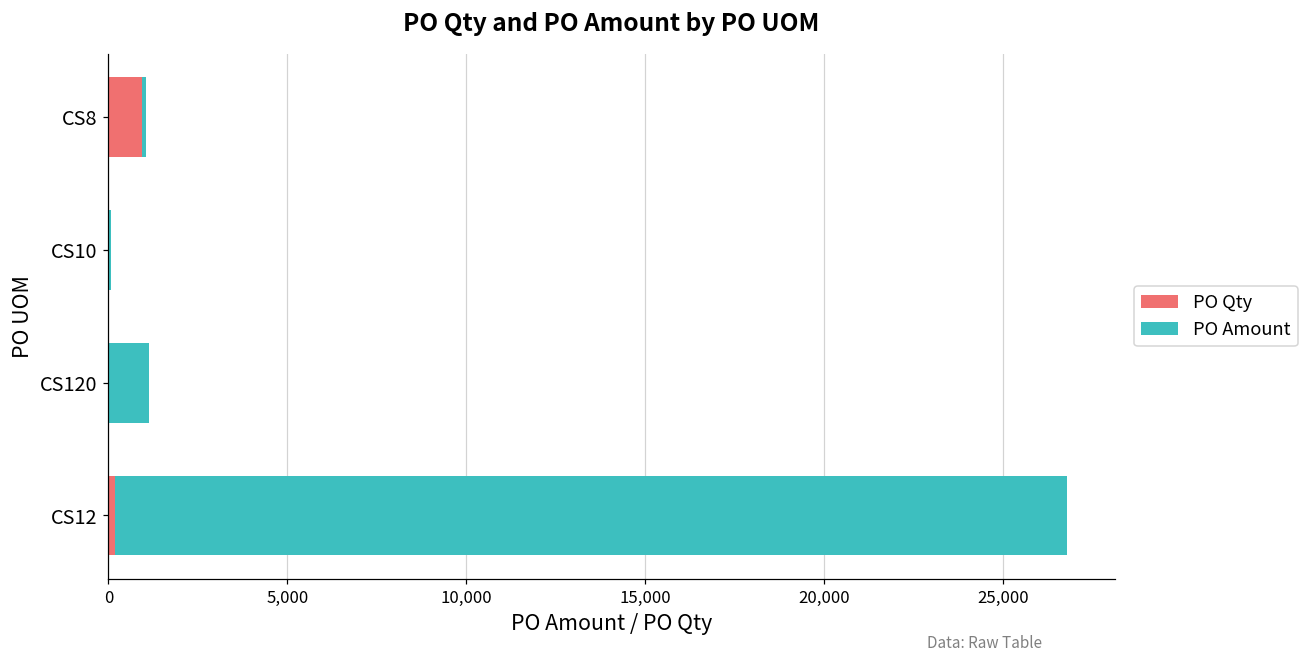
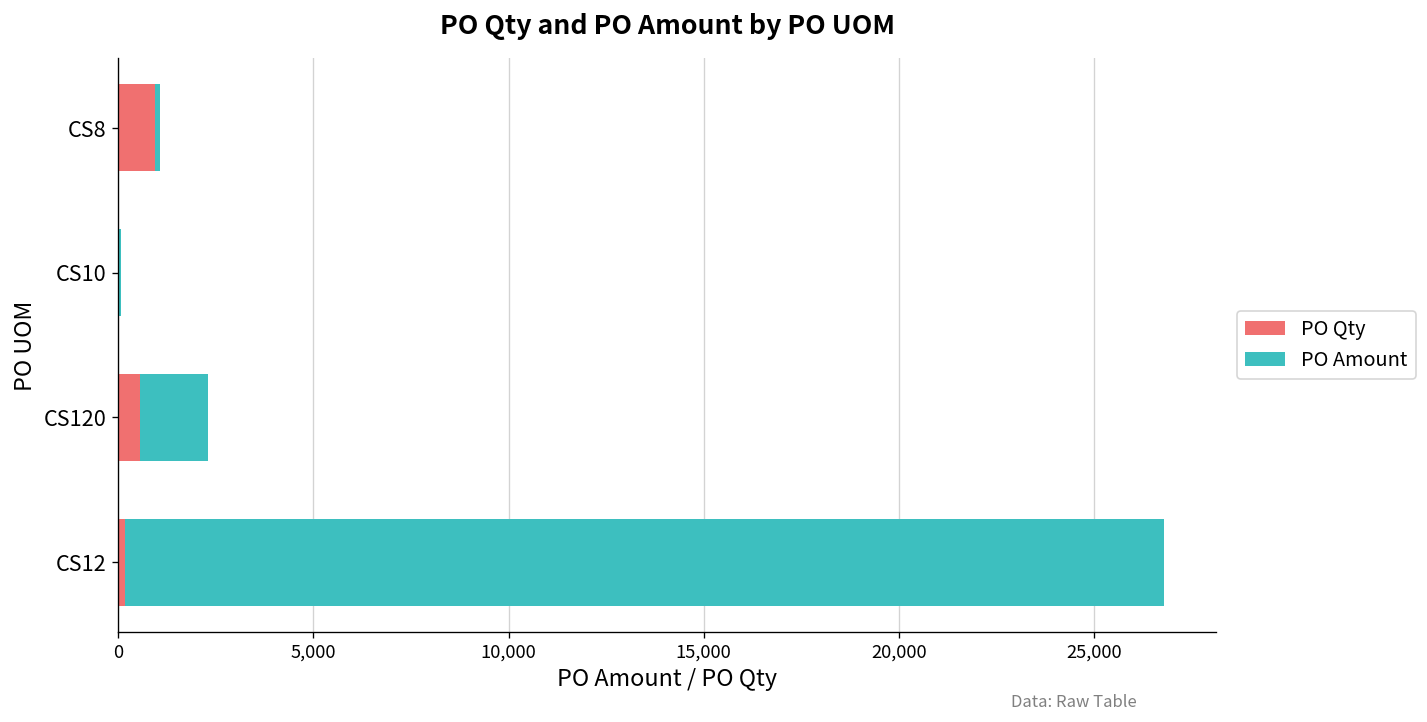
  {
    "PO Qty": {
      "CS8": "900",
-     "CS120": "0",
+     "CS120": "500",
      "CS12": "200"
    },
    "PO Amount": {
      "CS8": "100",
-     "CS120": "1,100",
+     "CS120": "1,700",
      "CS12": "26,600"
    }
  }
